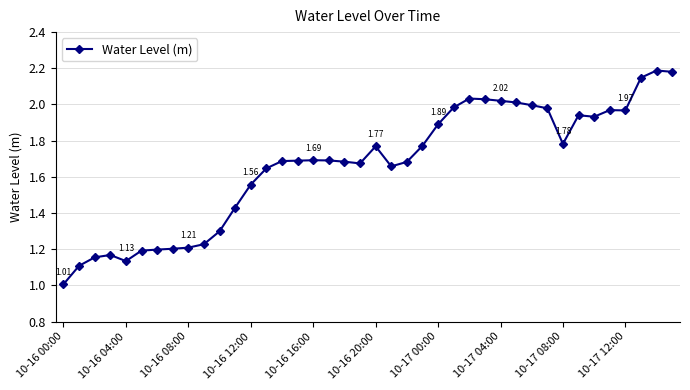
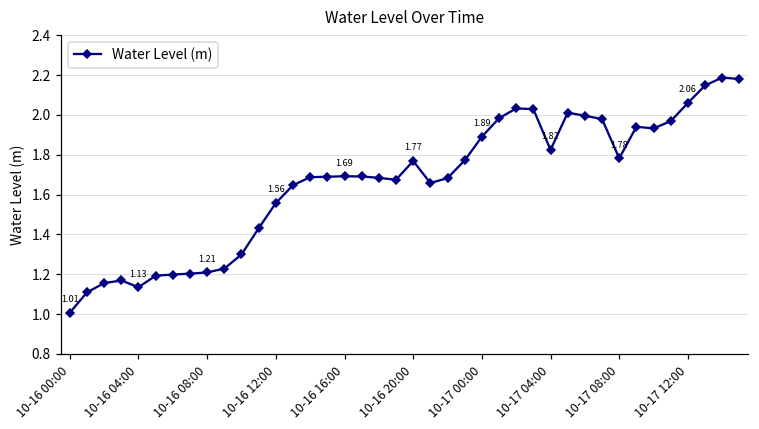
  {
    "10-16 00:00": 1.01,
    "10-16 04:00": 1.13,
    "10-16 08:00": 1.21,
    "10-16 12:00": 1.56,
    "10-16 16:00": 1.69,
    "10-16 20:00": 1.77,
    "10-17 00:00": 1.89,
-   "10-17 04:00": 2.02,
+   "10-17 04:00": 1.82,
    "10-17 08:00": 1.78,
-   "10-17 12:00": 1.97
+   "10-17 12:00": 2.06
  }
